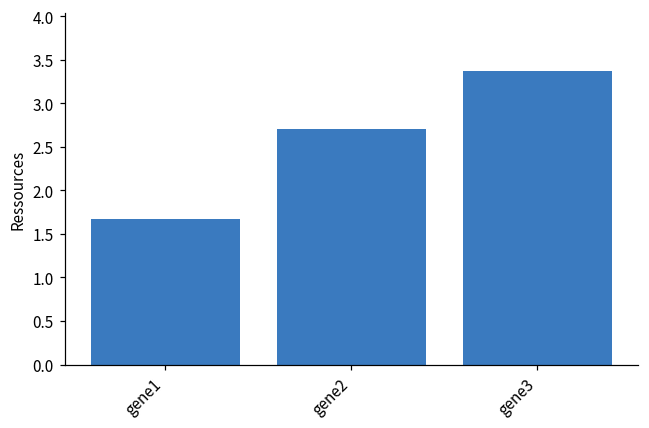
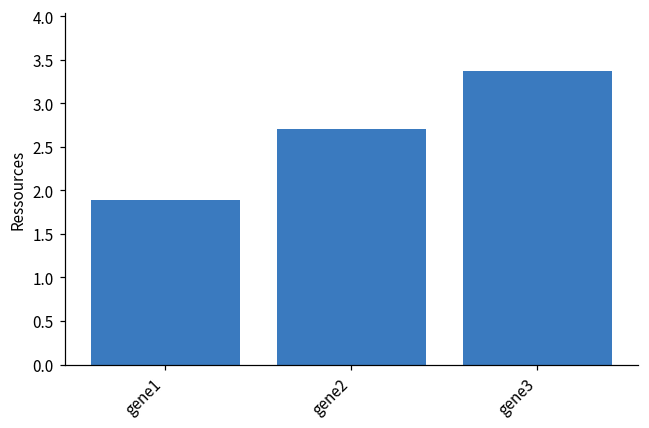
  {
-   "gene1": 1.7,
+   "gene1": 1.9,
    "gene2": 2.7,
    "gene3": 3.4
  }
